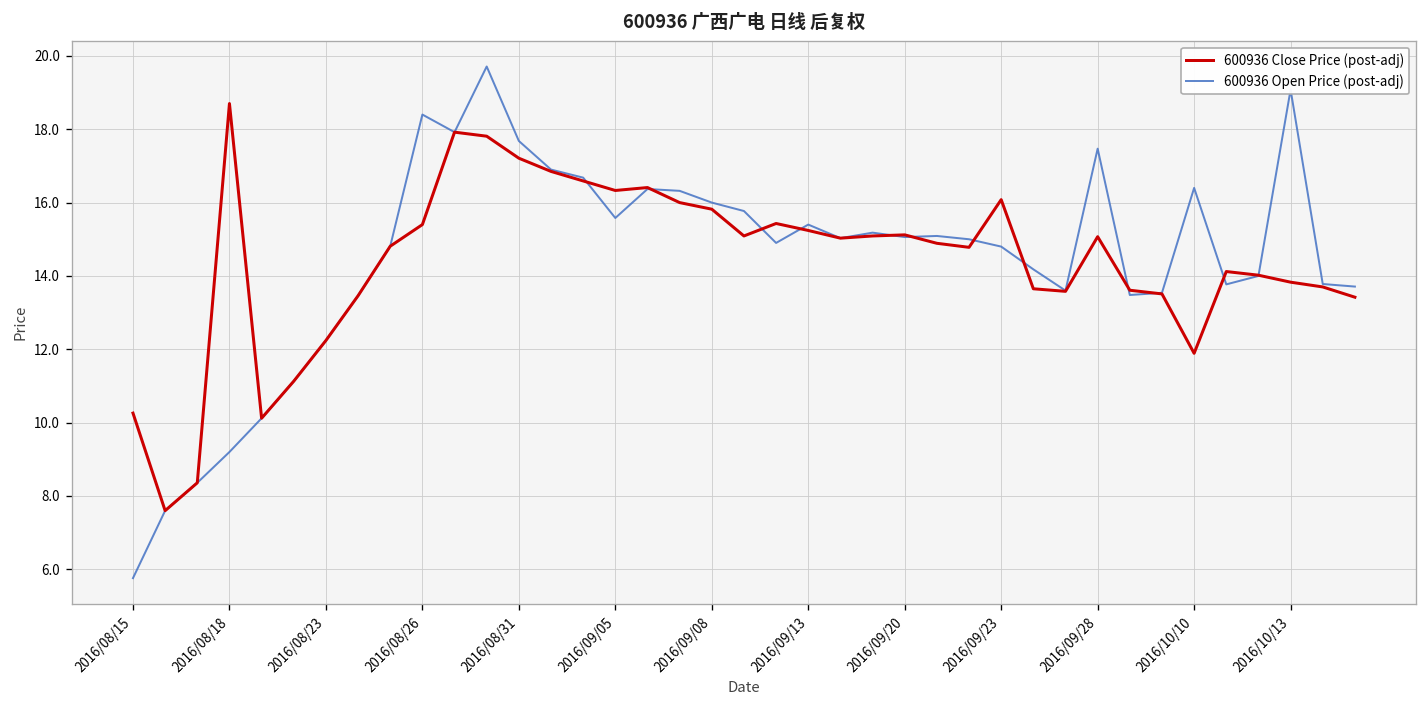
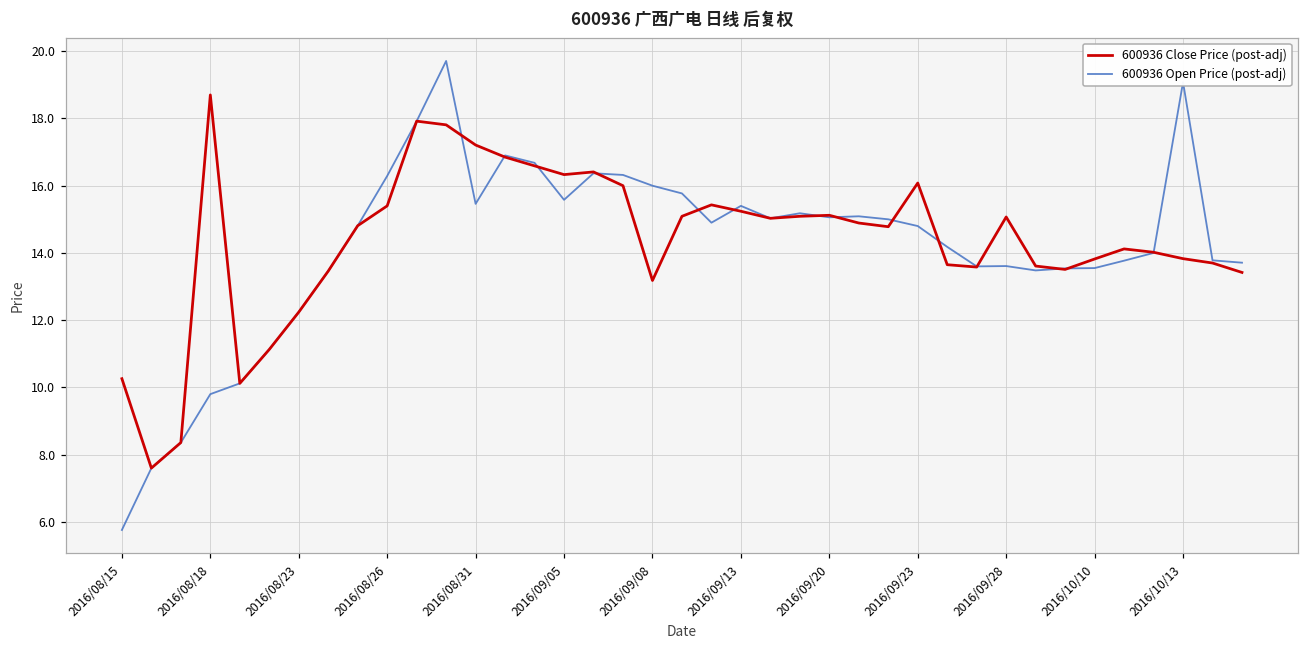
  {
    "600936 Close Price (post-adj)": {
      "2016/08/15": 10.3,
      "2016/08/18": 18.7,
      "2016/08/26": 15.4,
      "2016/08/31": 17.2,
      "2016/09/05": 16.3,
-     "2016/09/08": 15.8,
+     "2016/09/08": 13.2,
      "2016/09/13": 15.2,
      "2016/09/23": 16.1,
      "2016/09/28": 15.1,
-     "2016/10/10": 11.9,
+     "2016/10/10": 13.8,
      "2016/10/13": 13.8
    },
    "600936 Open Price (post-adj)": {
      "2016/08/15": 5.8,
-     "2016/08/18": 9.2,
-     "2016/08/26": 18.4,
-     "2016/08/31": 17.7,
+     "2016/08/18": 9.8,
+     "2016/08/26": 16.3,
+     "2016/08/31": 15.5,
      "2016/09/05": 15.6,
      "2016/09/08": 16.0,
      "2016/09/13": 15.4,
      "2016/09/23": 14.8,
-     "2016/09/28": 17.5,
-     "2016/10/10": 16.4
+     "2016/09/28": 13.6,
+     "2016/10/10": 13.6
    }
  }
